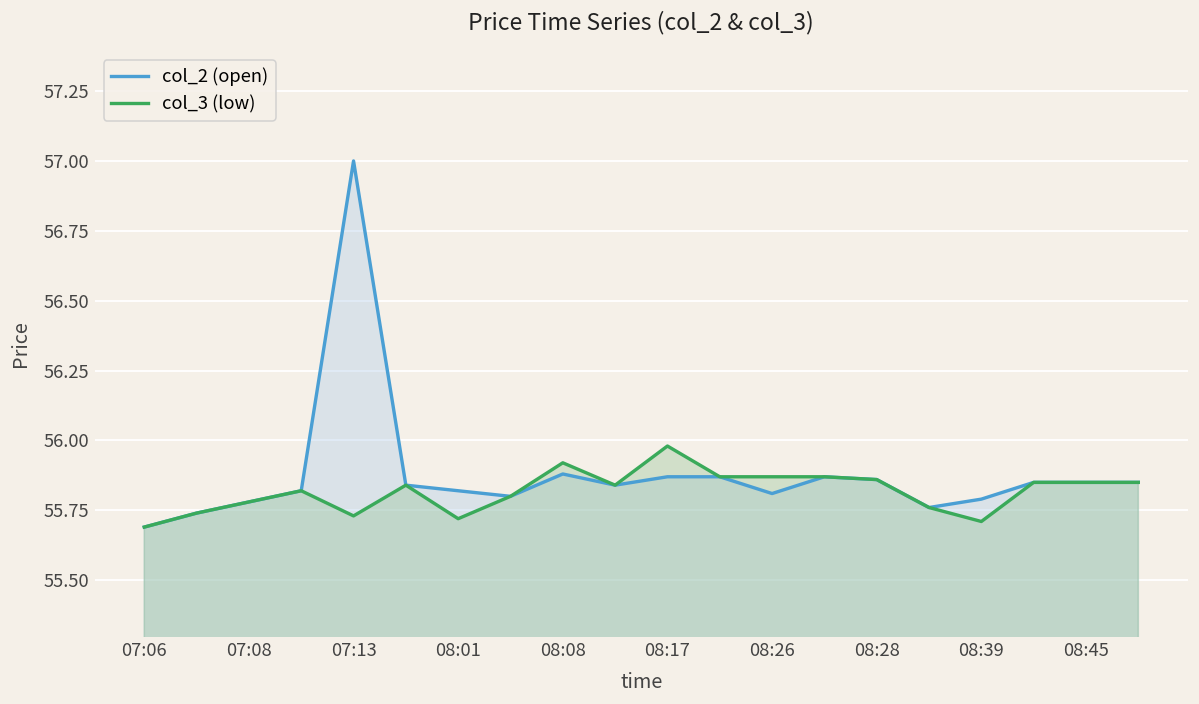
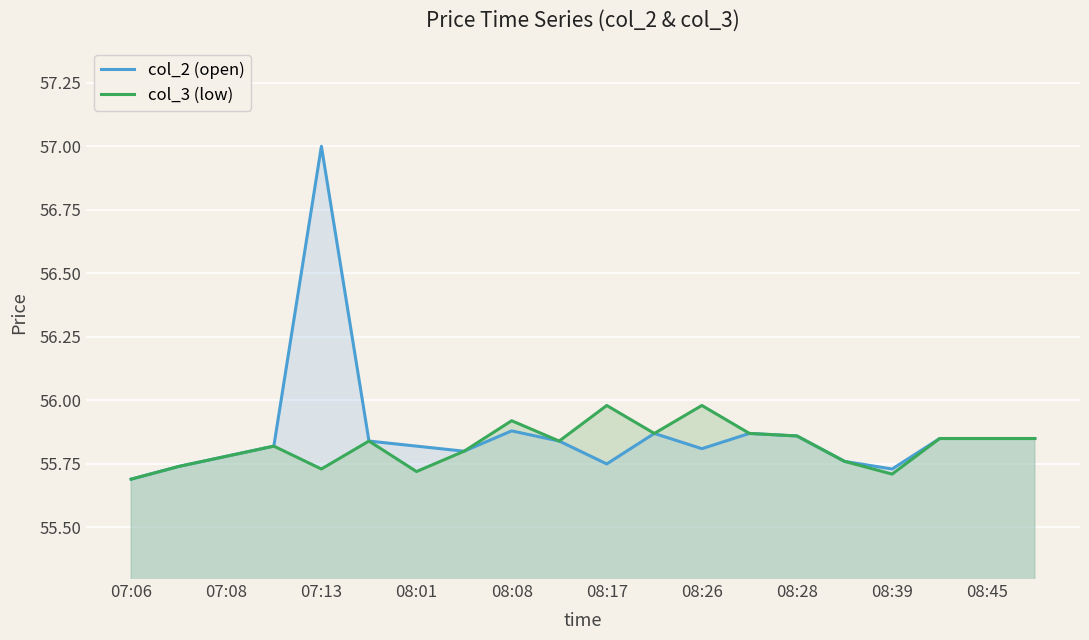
  {
    "col_2 (open)": {
      "07:13": 57.00,
      "08:01": 55.82,
      "08:08": 55.88,
-     "08:17": 55.87,
+     "08:17": 55.75,
      "08:26": 55.81,
-     "08:39": 55.79
+     "08:39": 55.73
    },
    "col_3 (low)": {
      "07:13": 55.73,
      "08:01": 55.72,
      "08:08": 55.92,
      "08:17": 55.98,
-     "08:26": 55.87,
+     "08:26": 55.98,
      "08:39": 55.71
    }
  }
